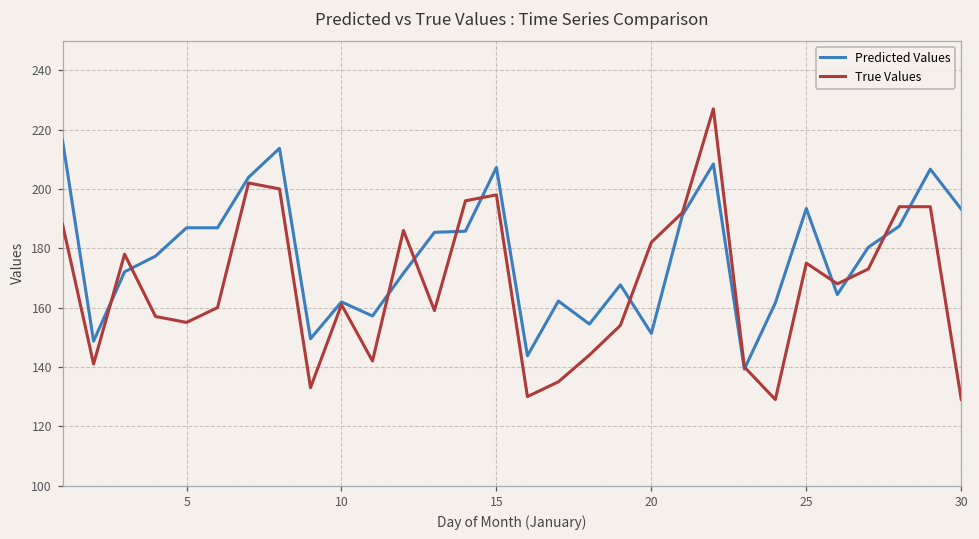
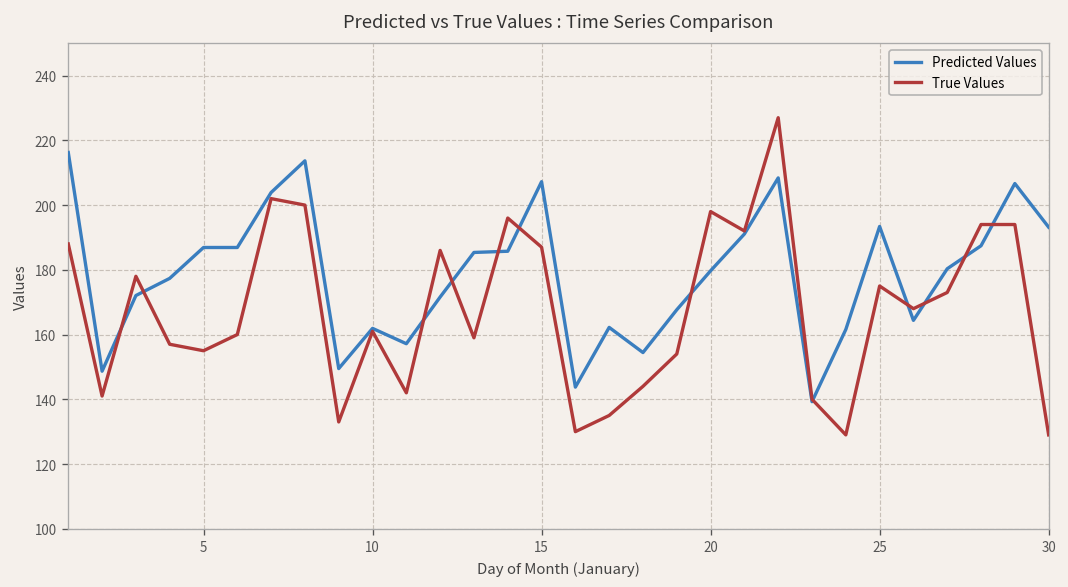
  {
    "Predicted Values": {
      "5": 187,
      "15": 207,
-     "20": 151,
+     "20": 180,
      "25": 193,
      "30": 193
    },
    "True Values": {
      "5": 155,
-     "15": 198,
-     "20": 182,
+     "15": 187,
+     "20": 198,
      "25": 175,
      "30": 129
    }
  }
